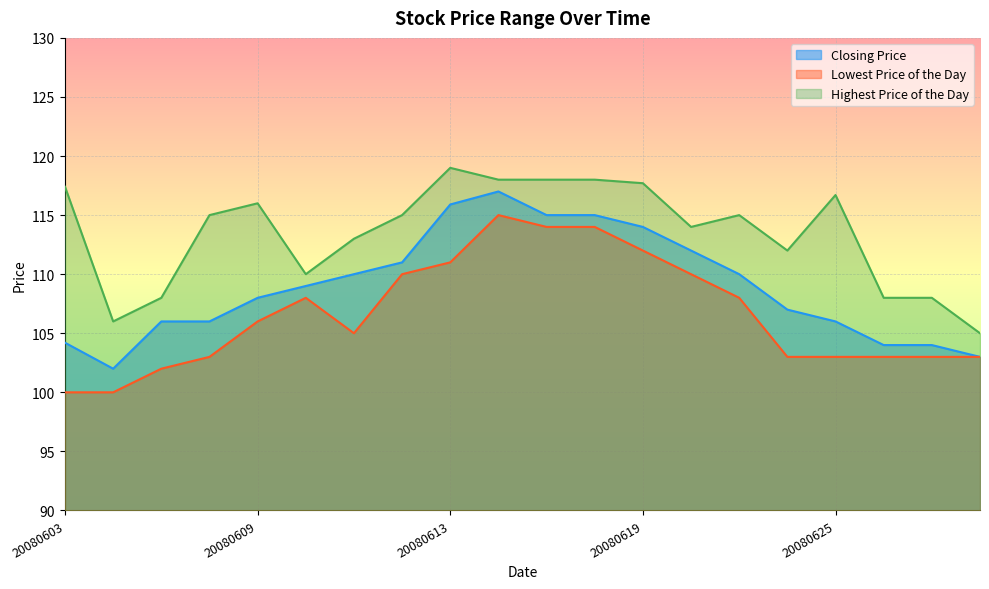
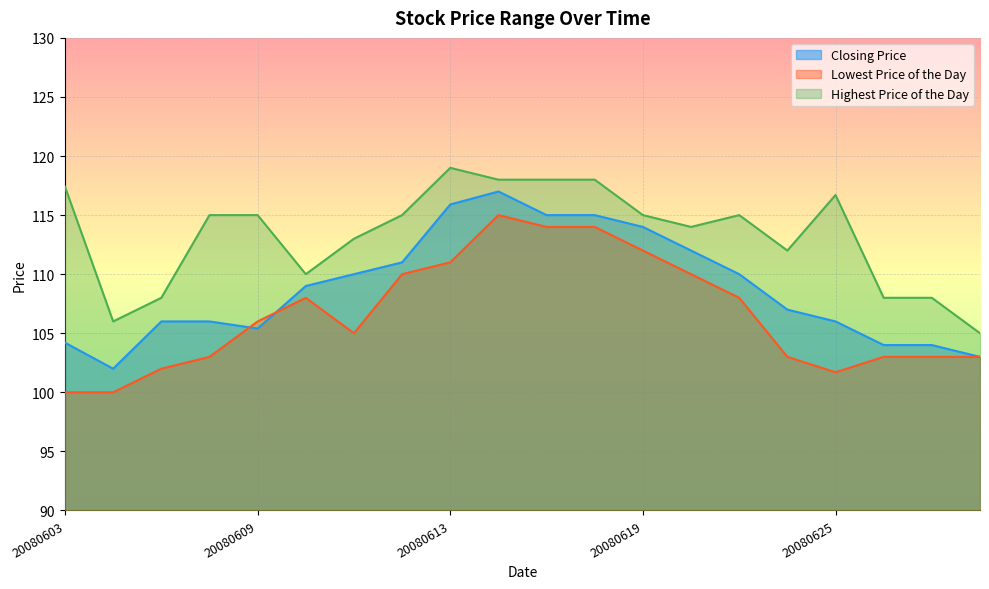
  {
    "Closing Price": {
      "20080603": 104.2,
-     "20080609": 108.0,
+     "20080609": 105.4,
      "20080613": 115.9,
      "20080619": 114.0,
      "20080625": 106.0
    },
    "Lowest Price of the Day": {
      "20080603": 100.0,
      "20080609": 106.0,
      "20080613": 111.0,
      "20080619": 112.0,
-     "20080625": 103.0
+     "20080625": 101.7
    },
    "Highest Price of the Day": {
      "20080603": 117.4,
-     "20080609": 116,
+     "20080609": 115,
      "20080613": 119.0,
-     "20080619": 117.7,
+     "20080619": 115.0,
      "20080625": 116.7
    }
  }
